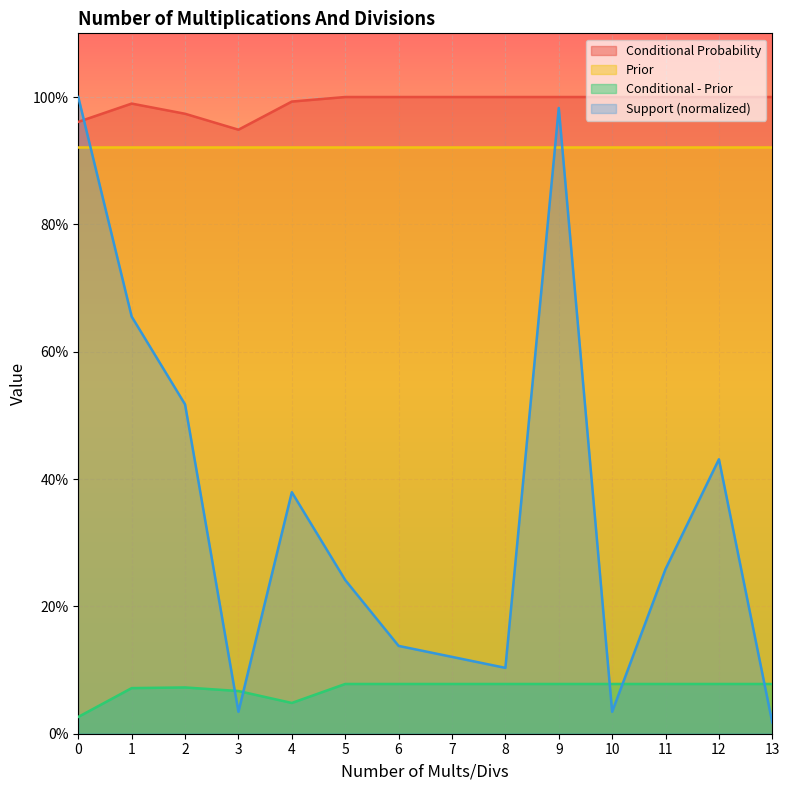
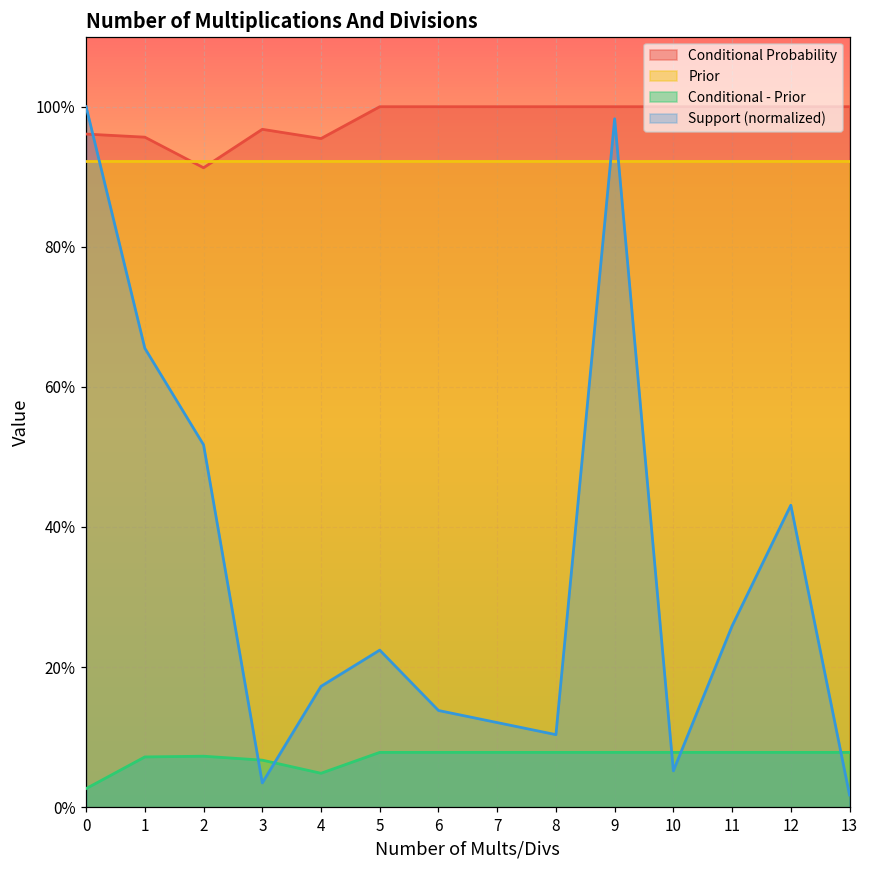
  {
    "Conditional Probability": {
      "0": "96%",
-     "1": "99%",
-     "2": "97%",
-     "3": "95%",
-     "4": "99%",
+     "1": "96%",
+     "2": "91%",
+     "3": "97%",
+     "4": "95%",
      "5": "100%",
      "6": "100%",
      "7": "100%",
      "8": "100%",
      "9": "100%",
      "13": "100%"
    },
    "Prior": {
      "0": "92%",
      "1": "92%",
      "2": "92%",
      "3": "92%",
      "4": "92%",
      "5": "92%",
      "6": "92%",
      "7": "92%",
      "8": "92%",
      "9": "92%",
      "10": "92%",
      "11": "92%",
      "12": "92%",
      "13": "92%"
    },
    "Conditional - Prior": {
      "0": "3%",
      "1": "7%",
      "2": "7%",
      "3": "7%",
      "4": "5%",
      "5": "8%",
      "6": "8%",
      "7": "8%",
      "8": "8%",
      "9": "8%",
      "10": "8%",
      "11": "8%",
      "12": "8%",
      "13": "8%"
    },
    "Support (normalized)": {
      "0": "100%",
      "1": "66%",
      "2": "52%",
      "3": "3%",
-     "4": "38%",
-     "5": "24%",
+     "4": "17%",
+     "5": "22%",
      "6": "14%",
      "7": "12%",
      "8": "10%",
      "9": "98%",
-     "10": "3%",
+     "10": "5%",
      "11": "26%",
      "12": "43%",
      "13": "2%"
    }
  }
